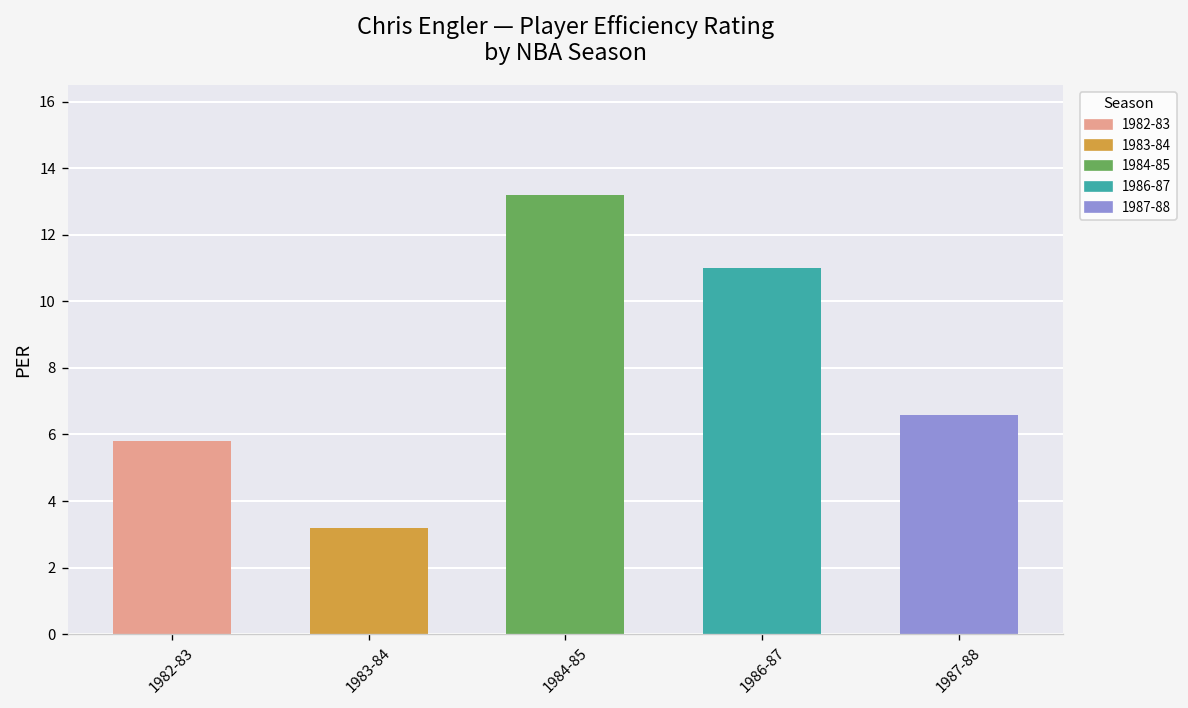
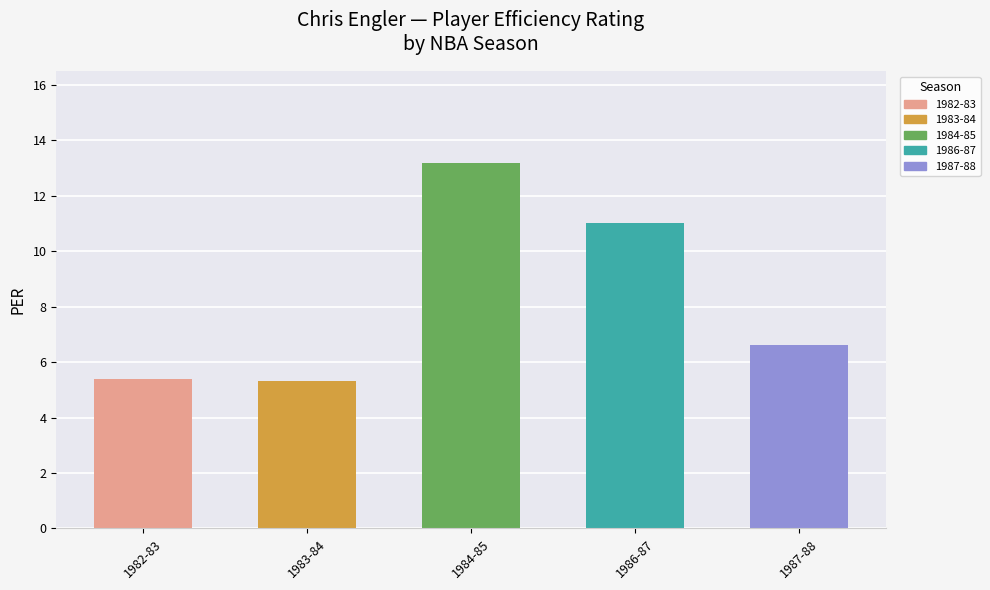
  {
-   "1982-83": 5.8,
-   "1983-84": 3.2,
+   "1982-83": 5.4,
+   "1983-84": 5.3,
    "1984-85": 13.2,
    "1986-87": 11.0,
    "1987-88": 6.6
  }
